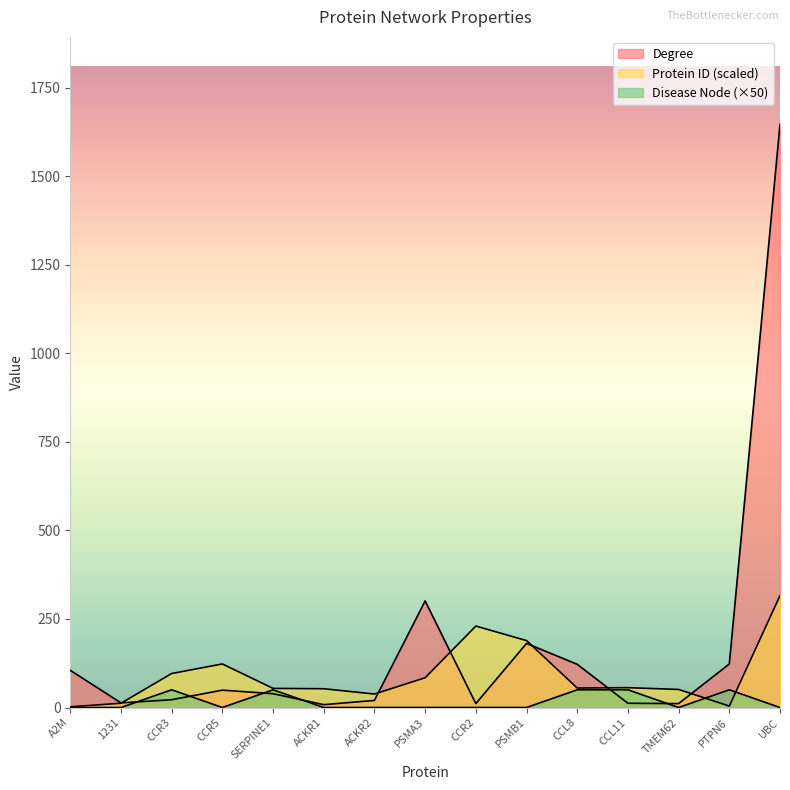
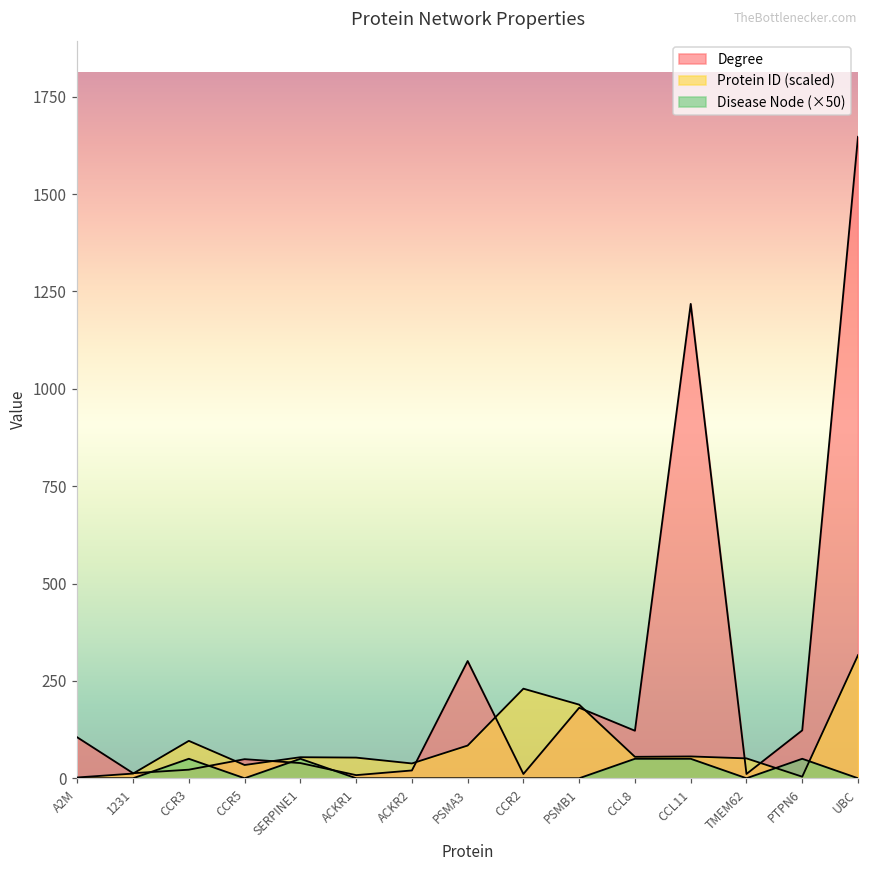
  {
    "Degree": {
      "A2M": 110,
      "CCR3": 20,
      "CCR5": 50,
      "SERPINE1": 40,
      "ACKR1": 10,
      "ACKR2": 20,
      "PSMA3": 300,
      "CCR2": 10,
      "PSMB1": 180,
      "CCL8": 120,
-     "CCL11": 10,
+     "CCL11": 1220,
      "TMEM62": 10,
      "PTPN6": 120,
      "UBC": 1650
    },
    "Protein ID (scaled)": {
      "CCR3": 100,
-     "CCR5": 120,
+     "CCR5": 30,
      "ACKR1": 50,
      "ACKR2": 40,
      "PSMA3": 80,
      "CCR2": 230,
      "PSMB1": 190,
      "TMEM62": 50,
      "PTPN6": 0,
      "UBC": 320
    },
    "Disease Node (×50)": {
      "1231": 0,
      "CCR3": 50,
      "CCR5": 0,
      "ACKR1": 0,
      "ACKR2": 0,
      "PSMA3": 0,
      "CCR2": 0,
      "PSMB1": 0,
      "TMEM62": 0,
      "PTPN6": 50,
      "UBC": 0
    }
  }
